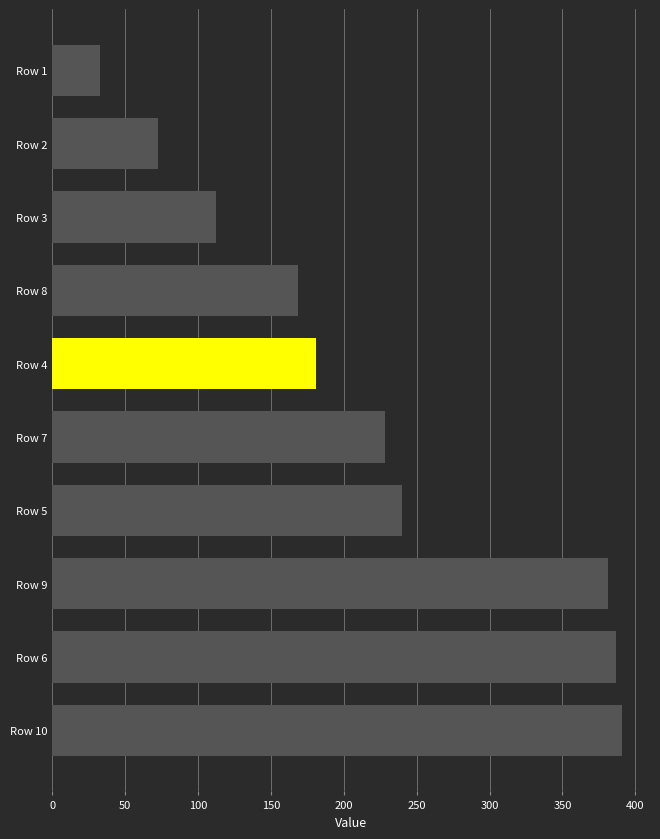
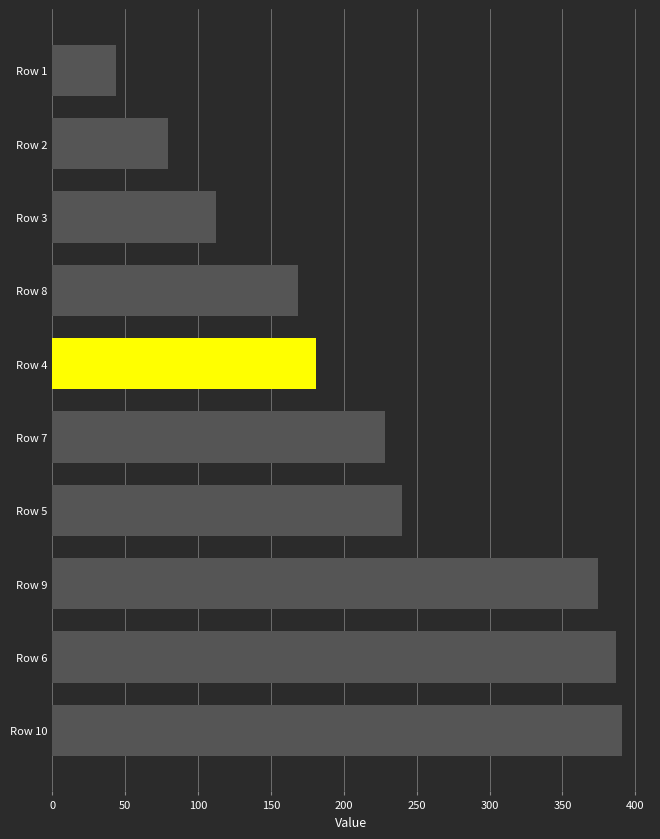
  {
-   "Row 1": 32,
-   "Row 2": 73,
+   "Row 1": 43,
+   "Row 2": 80,
    "Row 3": 113,
    "Row 8": 168,
    "Row 4": 181,
    "Row 7": 228,
    "Row 5": 240,
-   "Row 9": 382,
+   "Row 9": 374,
    "Row 6": 387,
    "Row 10": 391
  }
